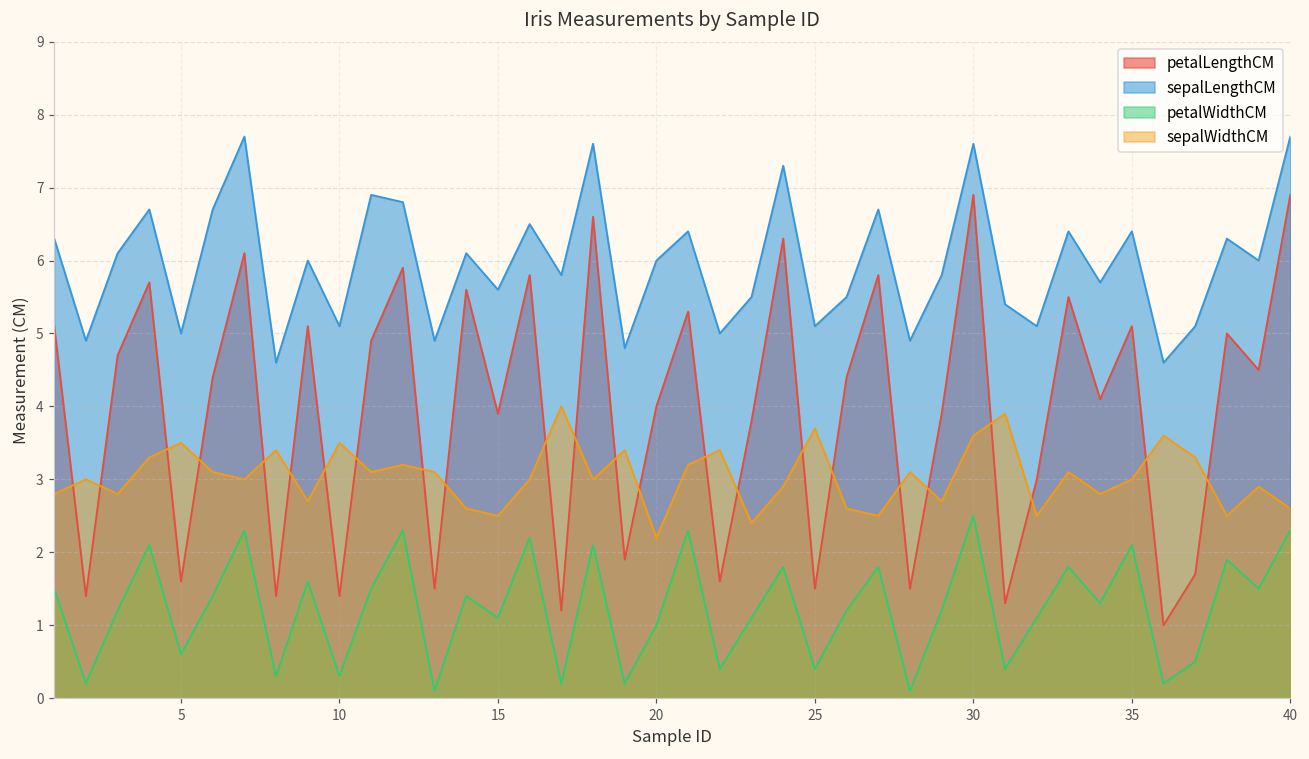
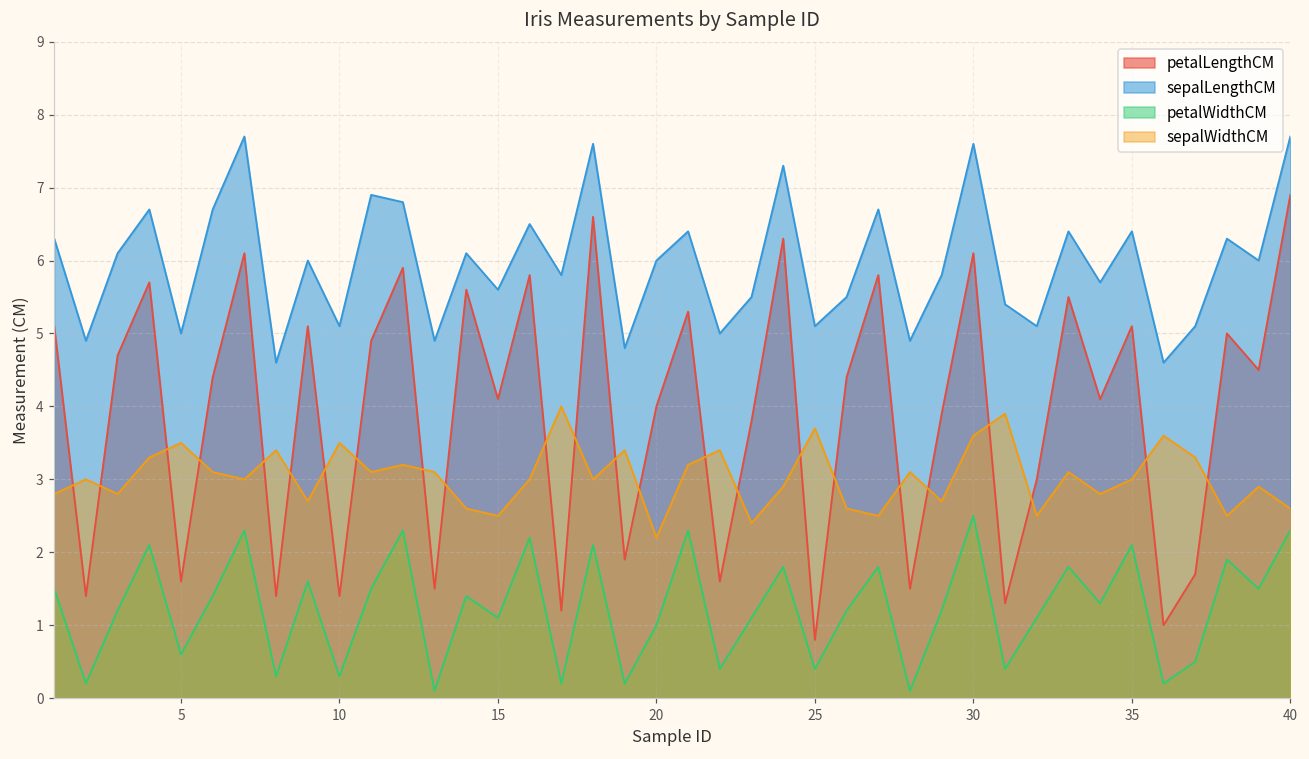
  {
    "petalLengthCM": {
      "5": 1.6,
      "10": 1.4,
-     "15": 3.9,
+     "15": 4.1,
      "20": 4.0,
-     "25": 1.5,
-     "30": 6.9,
+     "25": 0.8,
+     "30": 6.1,
      "35": 5.1,
      "40": 6.9
    },
    "sepalLengthCM": {
      "5": 5.0,
      "10": 5.1,
      "15": 5.6,
      "20": 6.0,
      "25": 5.1,
      "30": 7.6,
      "35": 6.4,
      "40": 7.7
    },
    "petalWidthCM": {
      "5": 0.6,
      "10": 0.3,
      "15": 1.1,
      "20": 1.0,
      "25": 0.4,
      "30": 2.5,
      "35": 2.1,
      "40": 2.3
    },
    "sepalWidthCM": {
      "5": 3.5,
      "10": 3.5,
      "15": 2.5,
      "20": 2.2,
      "25": 3.7,
      "30": 3.6,
      "35": 3.0,
      "40": 2.6
    }
  }
